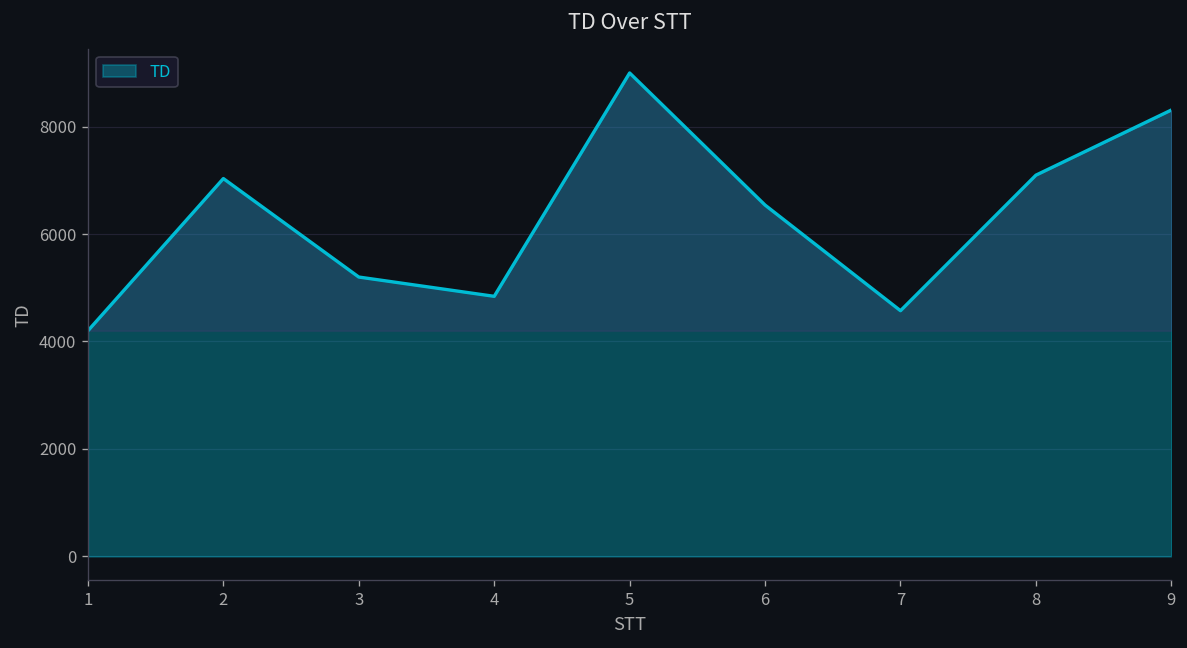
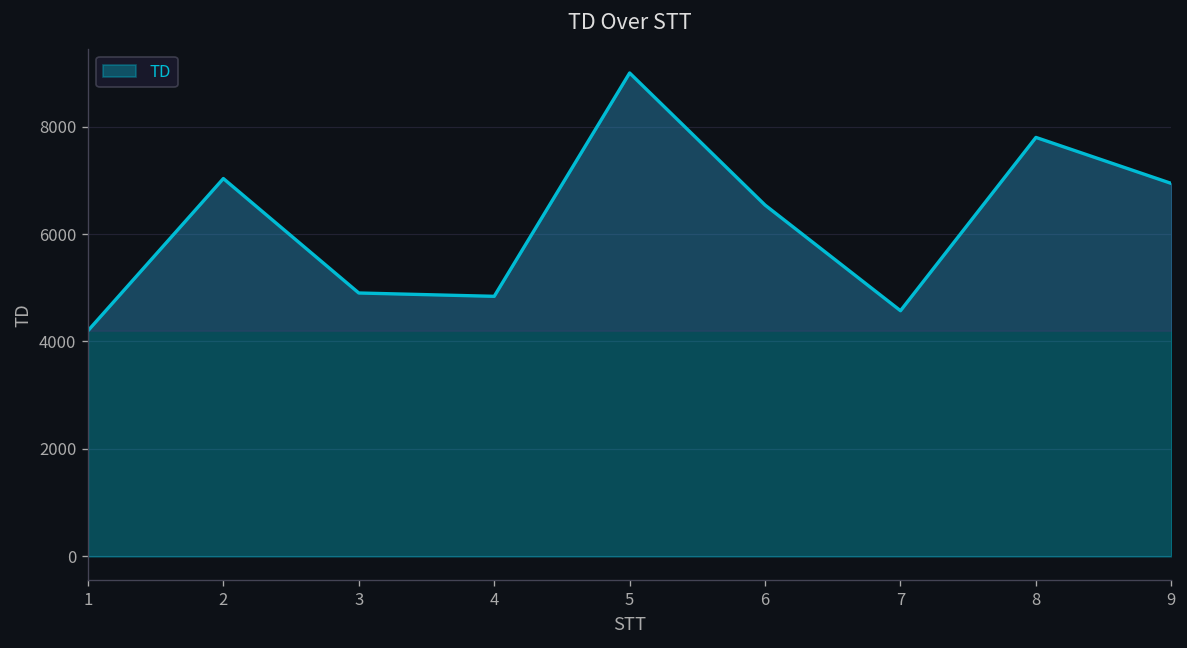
  {
    "1": 4200,
    "2": 7000,
-   "3": 5200,
+   "3": 4900,
    "4": 4800,
    "5": 9000,
    "6": 6500,
    "7": 4600,
-   "8": 7100,
-   "9": 8300
+   "8": 7800,
+   "9": 6900
  }
